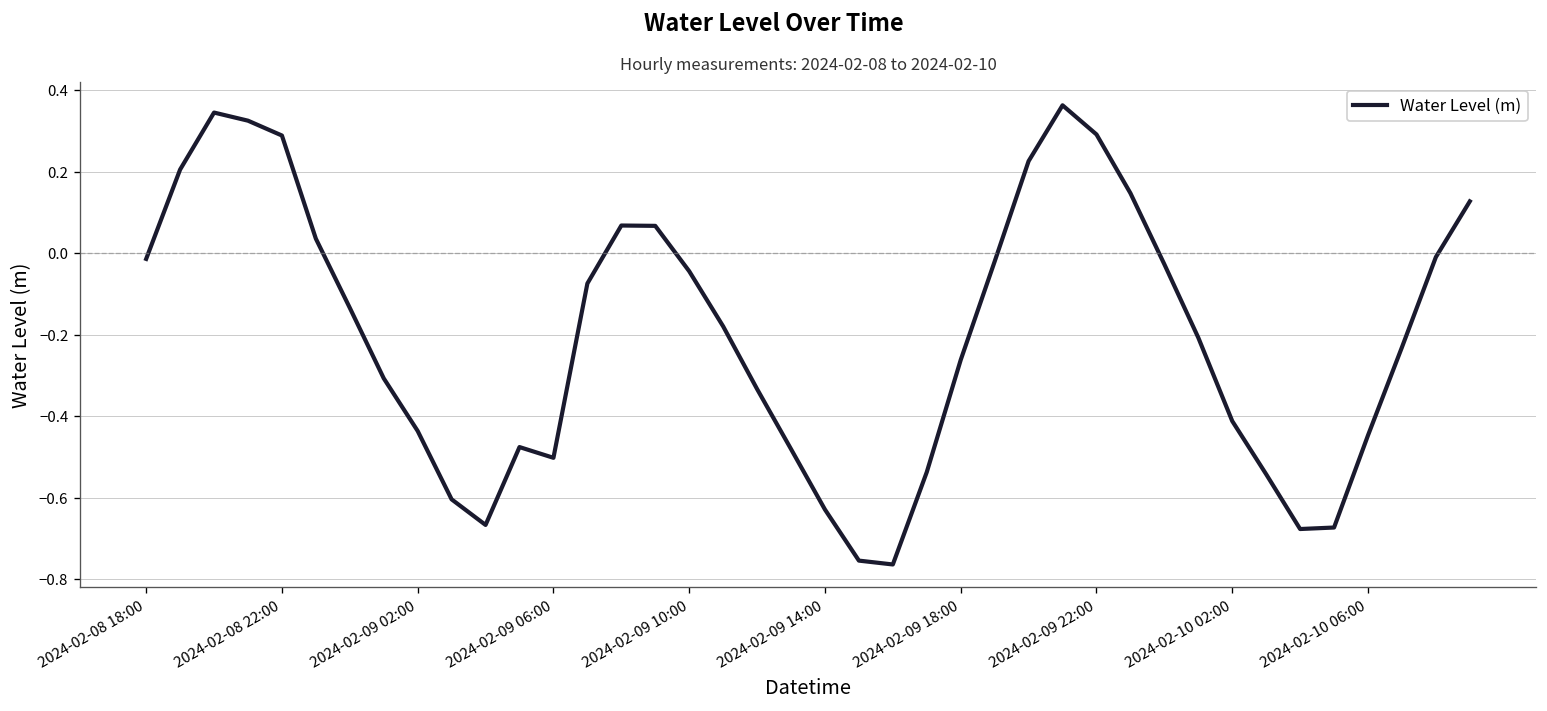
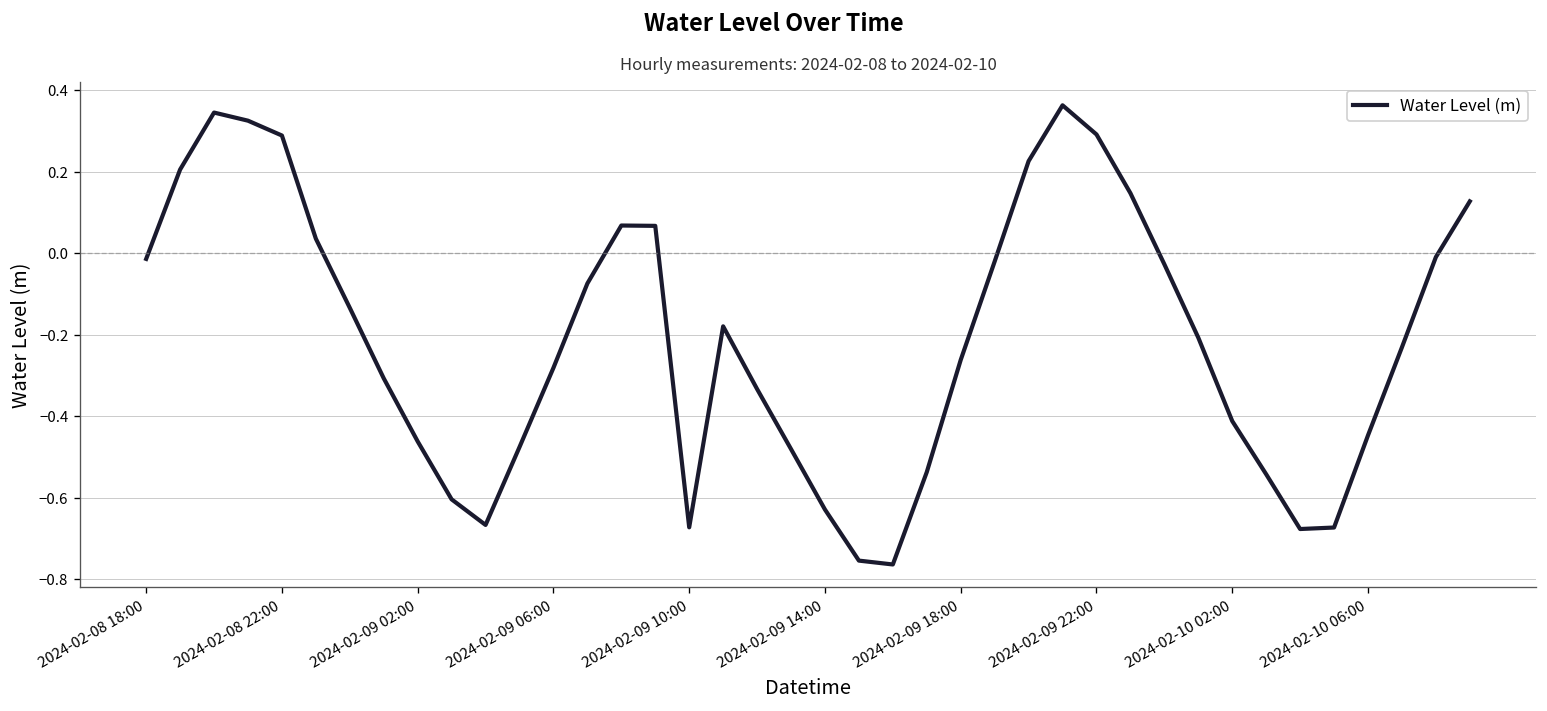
  {
    "2024-02-08 18:00": -0.01,
    "2024-02-08 22:00": 0.29,
-   "2024-02-09 02:00": -0.44,
-   "2024-02-09 06:00": -0.50,
-   "2024-02-09 10:00": -0.04,
+   "2024-02-09 02:00": -0.46,
+   "2024-02-09 06:00": -0.28,
+   "2024-02-09 10:00": -0.67,
    "2024-02-09 14:00": -0.63,
    "2024-02-09 18:00": -0.26,
    "2024-02-09 22:00": 0.29,
    "2024-02-10 02:00": -0.41,
    "2024-02-10 06:00": -0.45
  }
